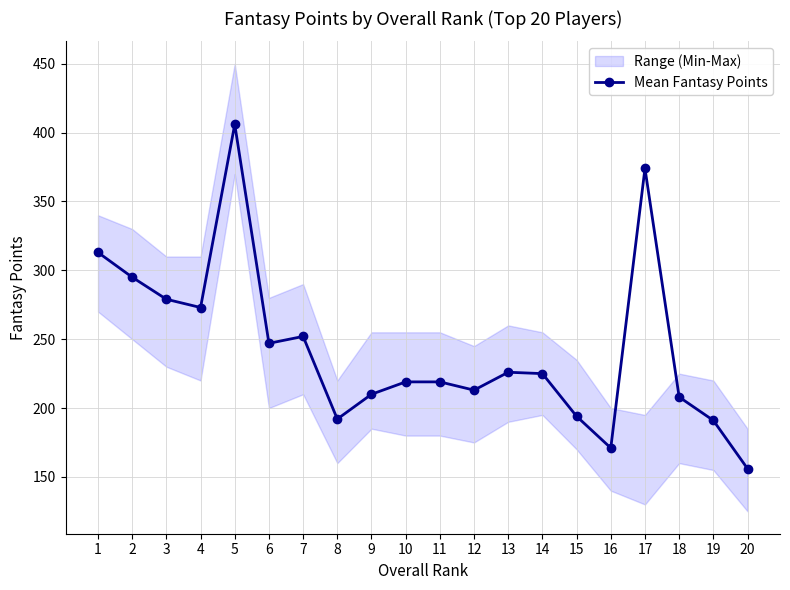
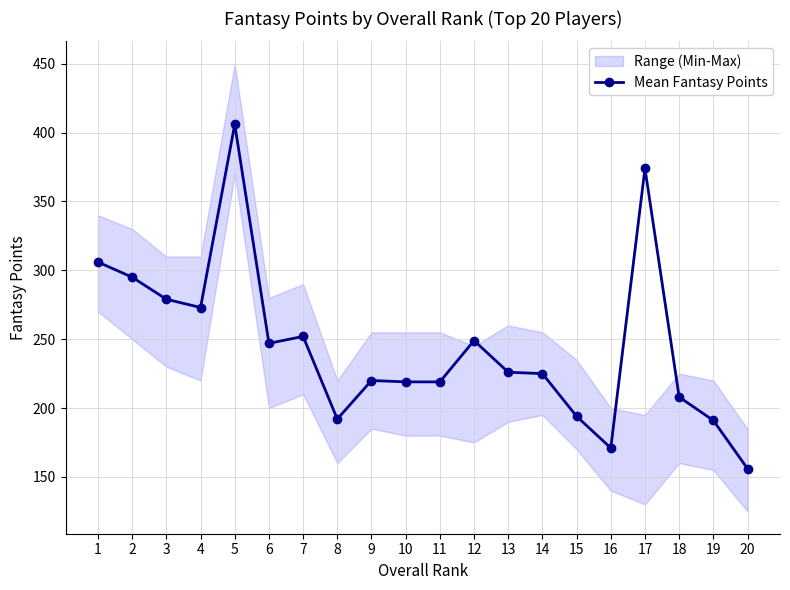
  {
    "Mean Fantasy Points": {
-     "1": 313,
+     "1": 306,
      "2": 295,
      "3": 279,
      "4": 273,
      "5": 406,
      "6": 247,
      "7": 252,
      "8": 192,
-     "9": 210,
+     "9": 220,
      "10": 219,
      "11": 219,
-     "12": 213,
+     "12": 249,
      "13": 226,
      "14": 225,
      "15": 194,
      "16": 171,
      "17": 374,
      "18": 208,
      "19": 191,
      "20": 156
    }
  }
